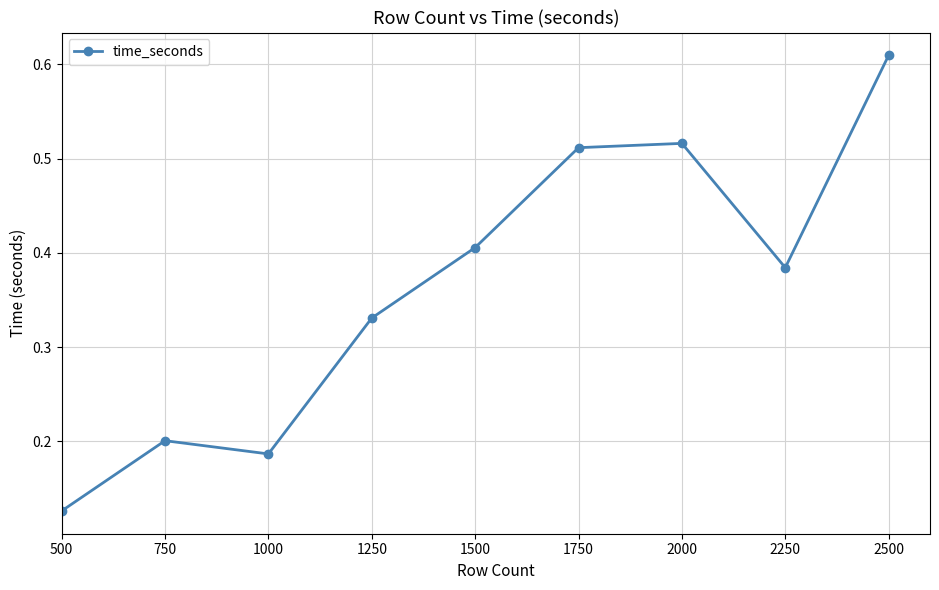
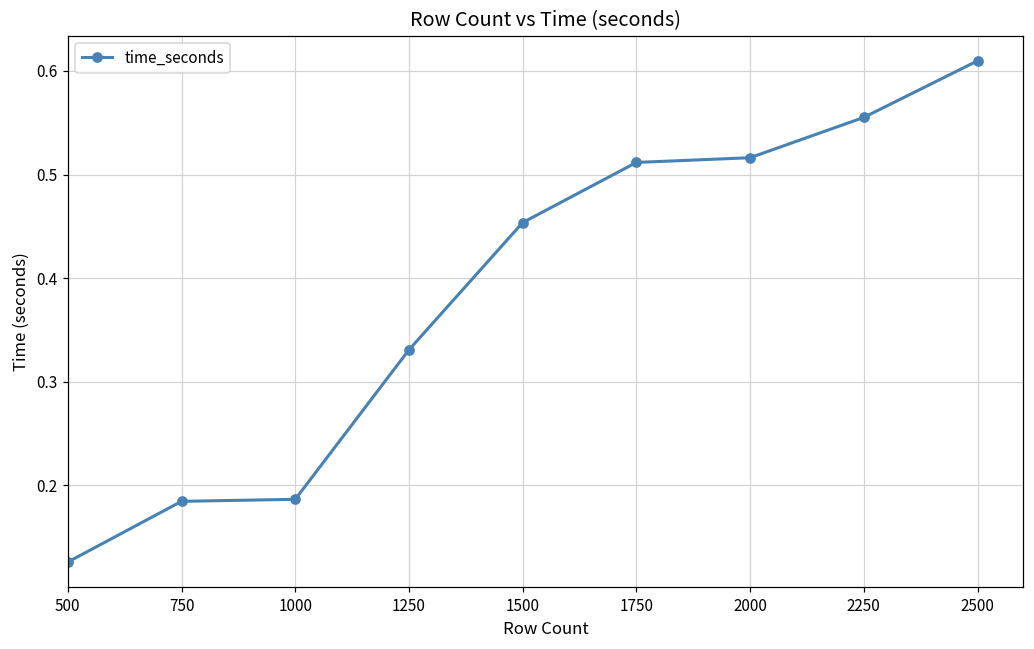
  {
    "500": 0.13,
-   "750": 0.20,
+   "750": 0.18,
    "1000": 0.19,
    "1250": 0.33,
-   "1500": 0.41,
+   "1500": 0.45,
    "1750": 0.51,
    "2000": 0.52,
-   "2250": 0.38,
+   "2250": 0.56,
    "2500": 0.61
  }
